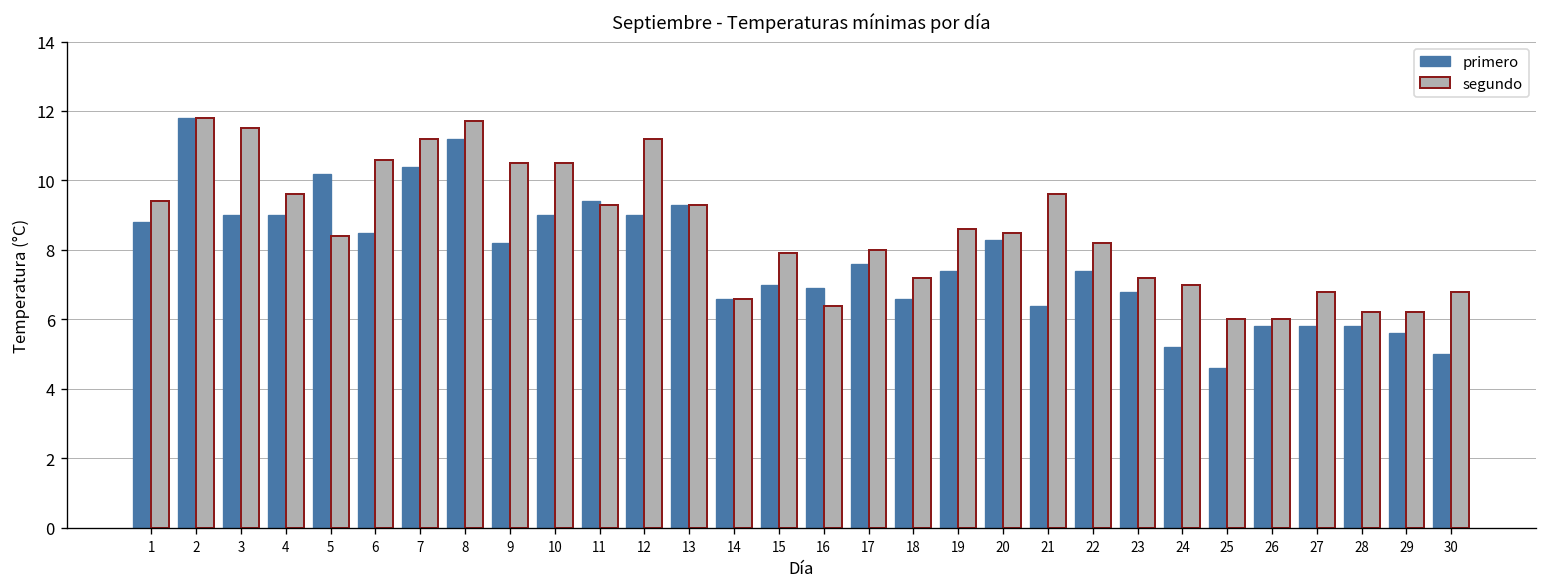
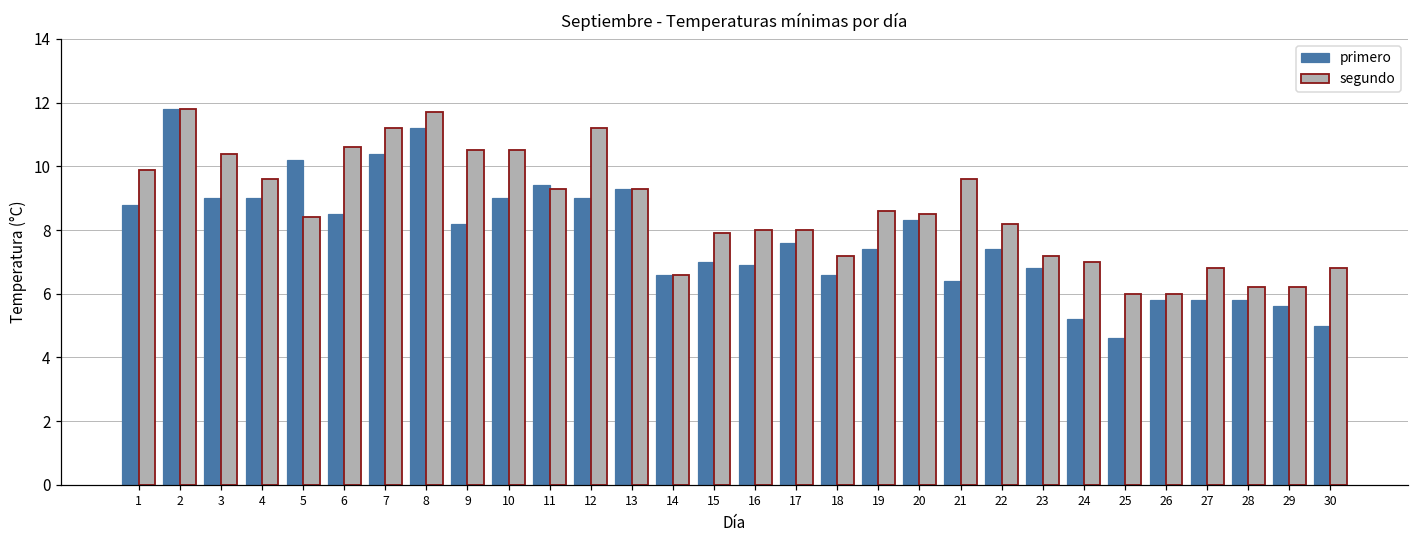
  {
    "primero": {
      "1": 8.8,
      "2": 11.8,
      "3": 9.0,
      "4": 9.0,
      "5": 10.2,
      "6": 8.5,
      "7": 10.4,
      "8": 11.2,
      "9": 8.2,
      "10": 9.0,
      "11": 9.4,
      "12": 9.0,
      "13": 9.3,
      "14": 6.6,
      "15": 7.0,
      "16": 6.9,
      "17": 7.6,
      "18": 6.6,
      "19": 7.4,
      "20": 8.3,
      "21": 6.4,
      "22": 7.4,
      "23": 6.8,
      "24": 5.2,
      "25": 4.6,
      "26": 5.8,
      "27": 5.8,
      "28": 5.8,
      "29": 5.6,
      "30": 5.0
    },
    "segundo": {
-     "1": 9.4,
+     "1": 9.9,
      "2": 11.8,
-     "3": 11.5,
+     "3": 10.4,
      "4": 9.6,
      "5": 8.4,
      "6": 10.6,
      "7": 11.2,
      "8": 11.7,
      "9": 10.5,
      "10": 10.5,
      "11": 9.3,
      "12": 11.2,
      "13": 9.3,
      "14": 6.6,
      "15": 7.9,
-     "16": 6.4,
+     "16": 8.0,
      "17": 8.0,
      "18": 7.2,
      "19": 8.6,
      "20": 8.5,
      "21": 9.6,
      "22": 8.2,
      "23": 7.2,
      "24": 7.0,
      "25": 6.0,
      "26": 6.0,
      "27": 6.8,
      "28": 6.2,
      "29": 6.2,
      "30": 6.8
    }
  }
